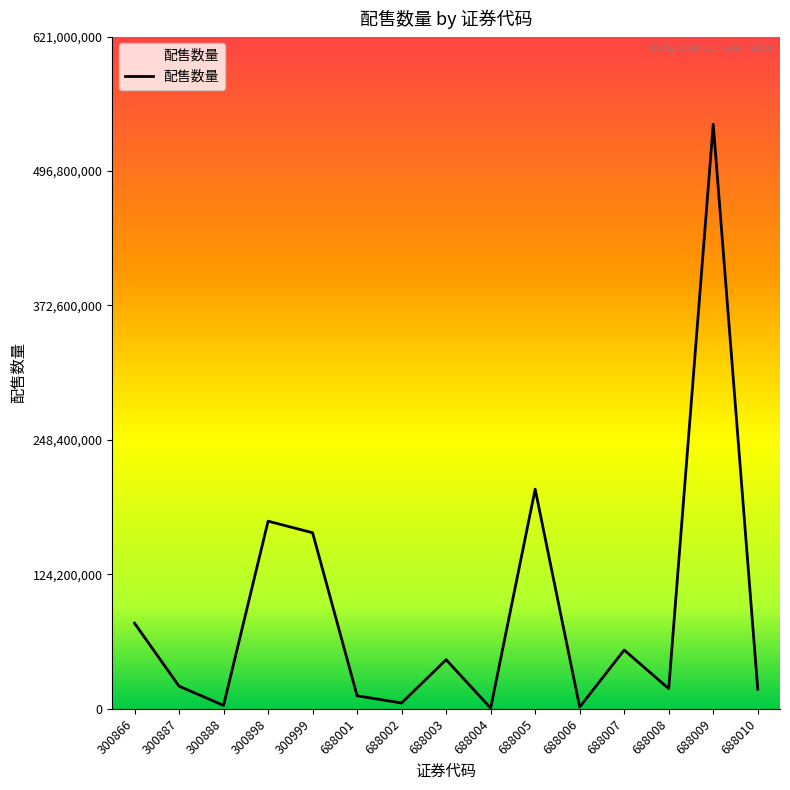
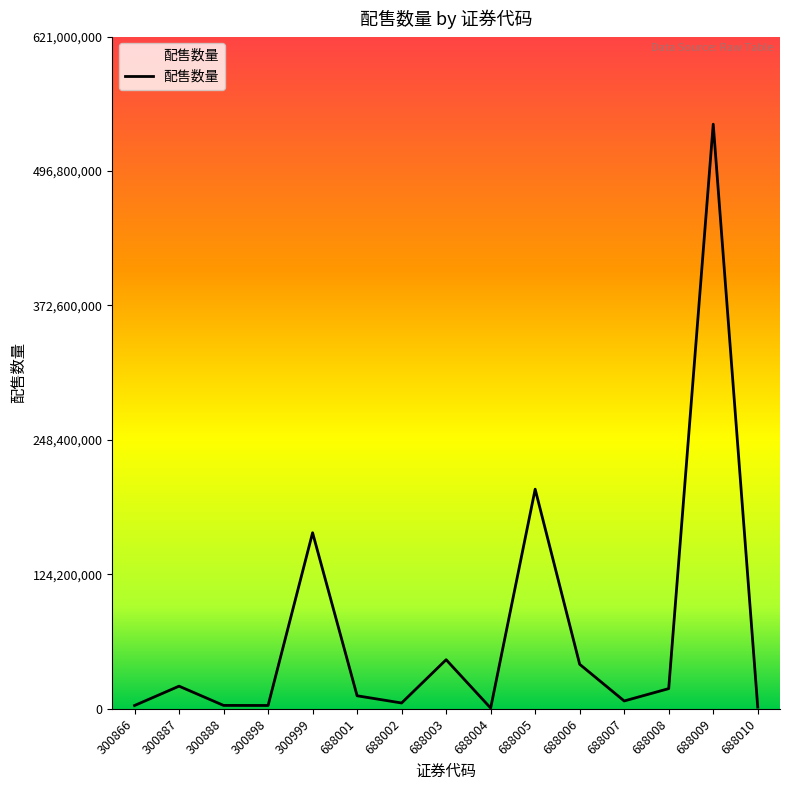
  {
-   "300866": "79,000,000",
+   "300866": "3,000,000",
    "300887": "21,000,000",
    "300888": "3,000,000",
-   "300898": "173,000,000",
+   "300898": "3,000,000",
    "300999": "163,000,000",
    "688001": "12,000,000",
    "688002": "5,000,000",
    "688003": "45,000,000",
    "688004": "1,000,000",
    "688005": "203,000,000",
-   "688006": "2,000,000",
-   "688007": "54,000,000",
+   "688006": "41,000,000",
+   "688007": "7,000,000",
    "688008": "19,000,000",
    "688009": "540,000,000",
-   "688010": "18,000,000"
+   "688010": "2,000,000"
  }
